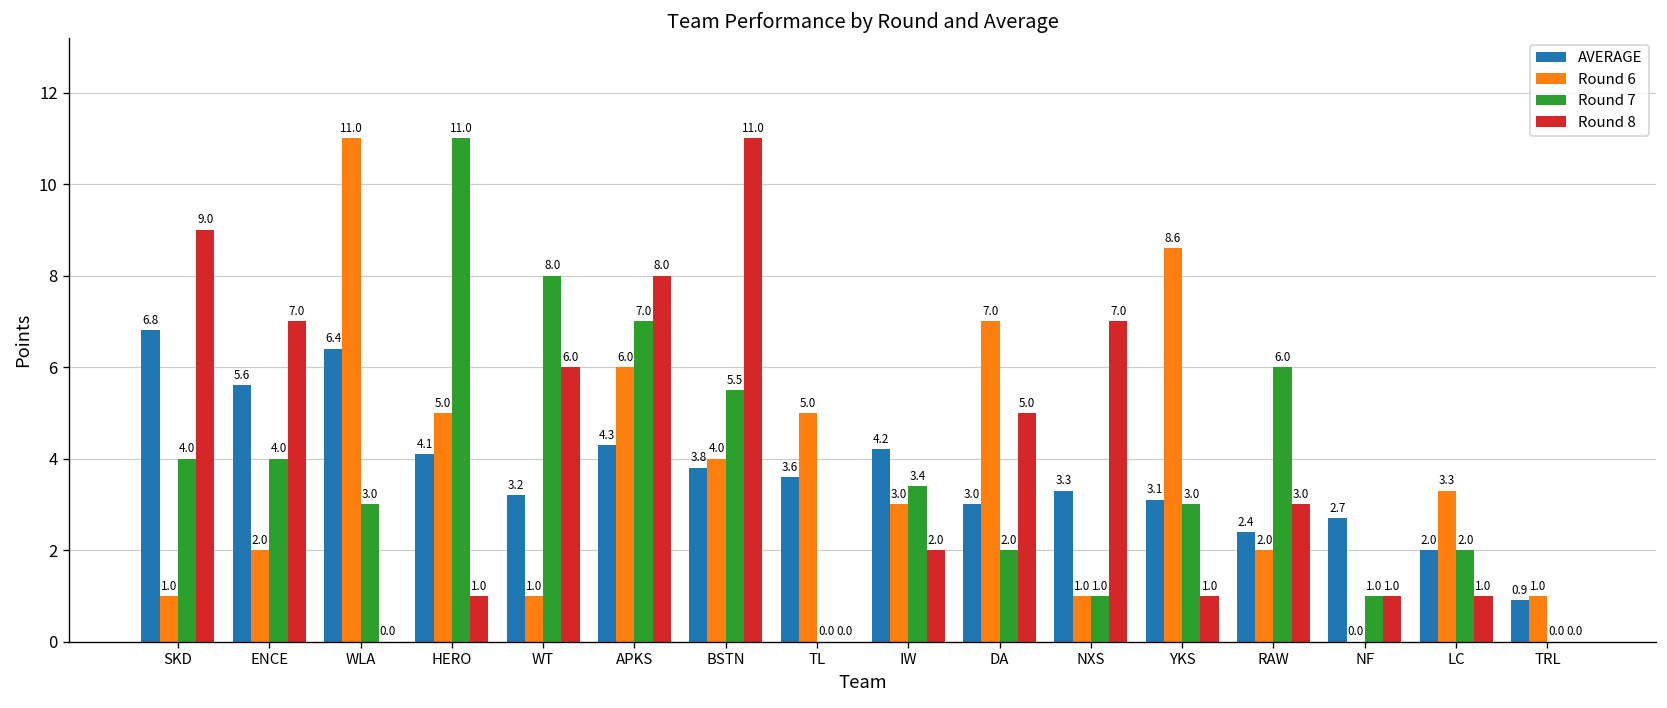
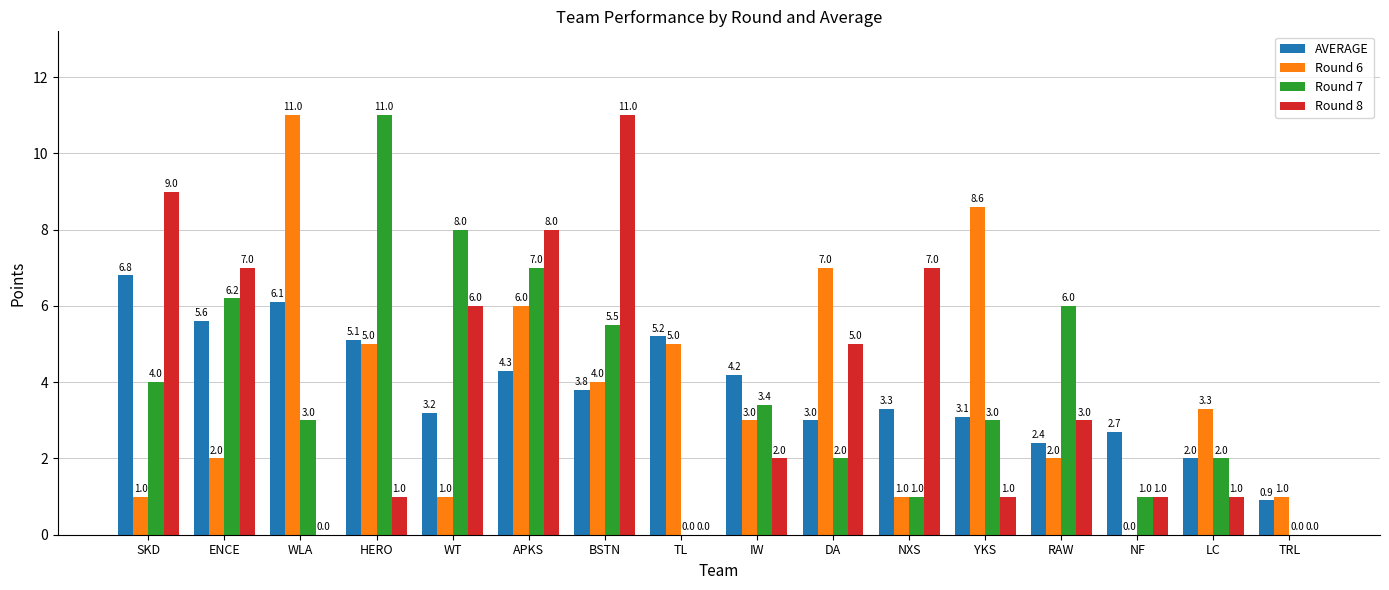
  {
    "AVERAGE": {
      "SKD": 6.8,
      "ENCE": 5.6,
-     "WLA": 6.4,
-     "HERO": 4.1,
+     "WLA": 6.1,
+     "HERO": 5.1,
      "WT": 3.2,
      "APKS": 4.3,
      "BSTN": 3.8,
-     "TL": 3.6,
+     "TL": 5.2,
      "IW": 4.2,
      "DA": 3.0,
      "NXS": 3.3,
      "YKS": 3.1,
      "RAW": 2.4,
      "NF": 2.7,
      "LC": 2.0,
      "TRL": 0.9
    },
    "Round 6": {
      "SKD": 1.0,
      "ENCE": 2.0,
      "WLA": 11.0,
      "HERO": 5.0,
      "WT": 1.0,
      "APKS": 6.0,
      "BSTN": 4.0,
      "TL": 5.0,
      "IW": 3.0,
      "DA": 7.0,
      "NXS": 1.0,
      "YKS": 8.6,
      "RAW": 2.0,
      "NF": 0.0,
      "LC": 3.3,
      "TRL": 1.0
    },
    "Round 7": {
      "SKD": 4.0,
-     "ENCE": 4.0,
+     "ENCE": 6.2,
      "WLA": 3.0,
      "HERO": 11.0,
      "WT": 8.0,
      "APKS": 7.0,
      "BSTN": 5.5,
      "TL": 0.0,
      "IW": 3.4,
      "DA": 2.0,
      "NXS": 1.0,
      "YKS": 3.0,
      "RAW": 6.0,
      "NF": 1.0,
      "LC": 2.0,
      "TRL": 0.0
    },
    "Round 8": {
      "SKD": 9.0,
      "ENCE": 7.0,
      "WLA": 0.0,
      "HERO": 1.0,
      "WT": 6.0,
      "APKS": 8.0,
      "BSTN": 11.0,
      "TL": 0.0,
      "IW": 2.0,
      "DA": 5.0,
      "NXS": 7.0,
      "YKS": 1.0,
      "RAW": 3.0,
      "NF": 1.0,
      "LC": 1.0,
      "TRL": 0.0
    }
  }
